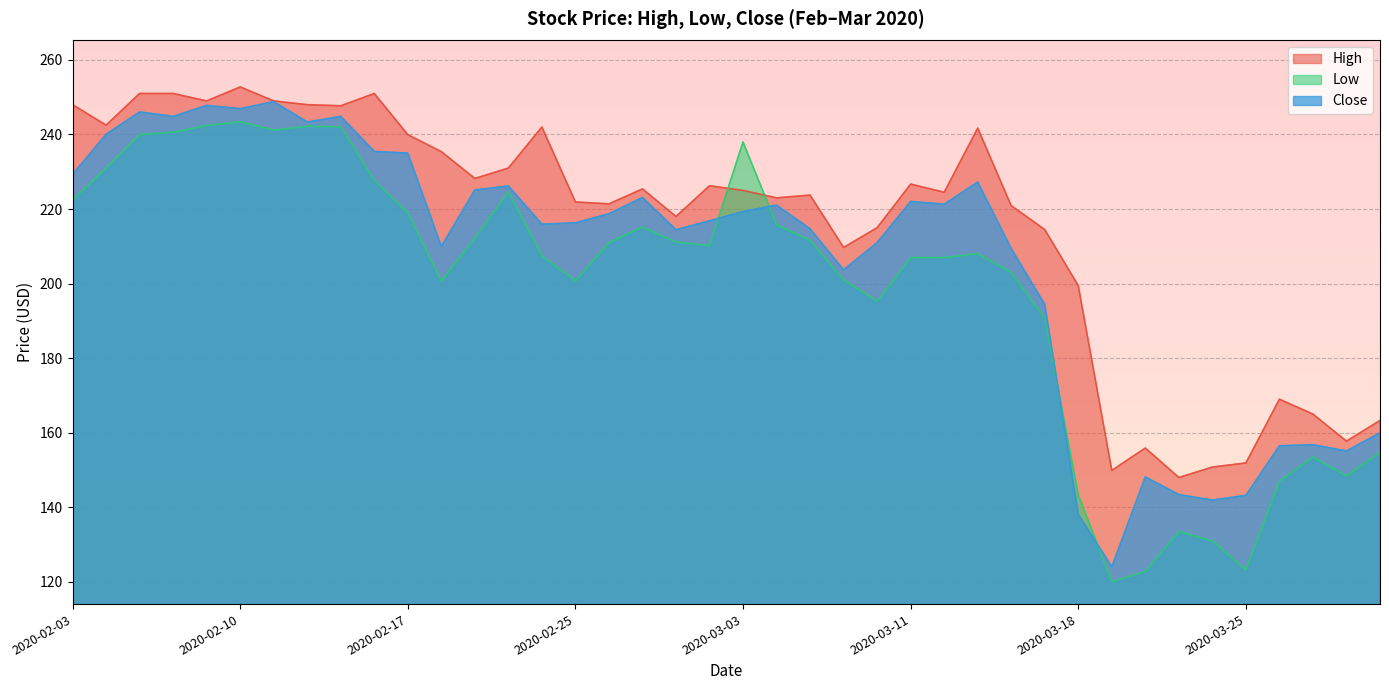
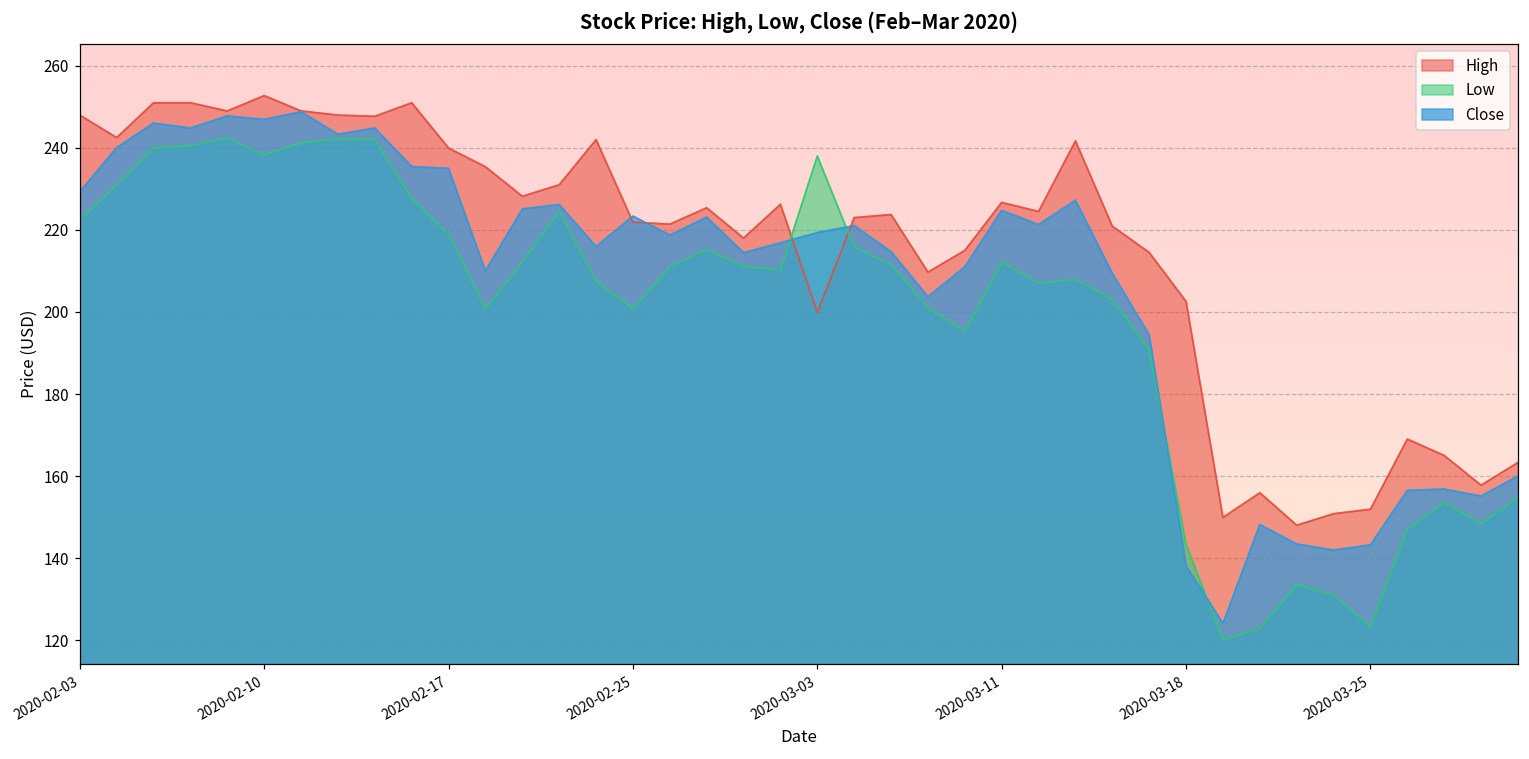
  {
    "High": {
      "2020-02-03": 248,
      "2020-02-10": 253,
      "2020-02-17": 240,
      "2020-02-25": 222,
-     "2020-03-03": 225,
+     "2020-03-03": 200,
      "2020-03-11": 227,
-     "2020-03-18": 199,
+     "2020-03-18": 203,
      "2020-03-25": 152
    },
    "Low": {
      "2020-02-03": 222,
-     "2020-02-10": 243,
+     "2020-02-10": 238,
      "2020-02-17": 219,
      "2020-02-25": 201,
      "2020-03-03": 238,
-     "2020-03-11": 207,
+     "2020-03-11": 212,
      "2020-03-18": 143,
      "2020-03-25": 123
    },
    "Close": {
      "2020-02-03": 229,
      "2020-02-10": 247,
      "2020-02-17": 235,
-     "2020-02-25": 216,
+     "2020-02-25": 223,
      "2020-03-03": 219,
-     "2020-03-11": 222,
+     "2020-03-11": 225,
      "2020-03-18": 138,
      "2020-03-25": 143
    }
  }
